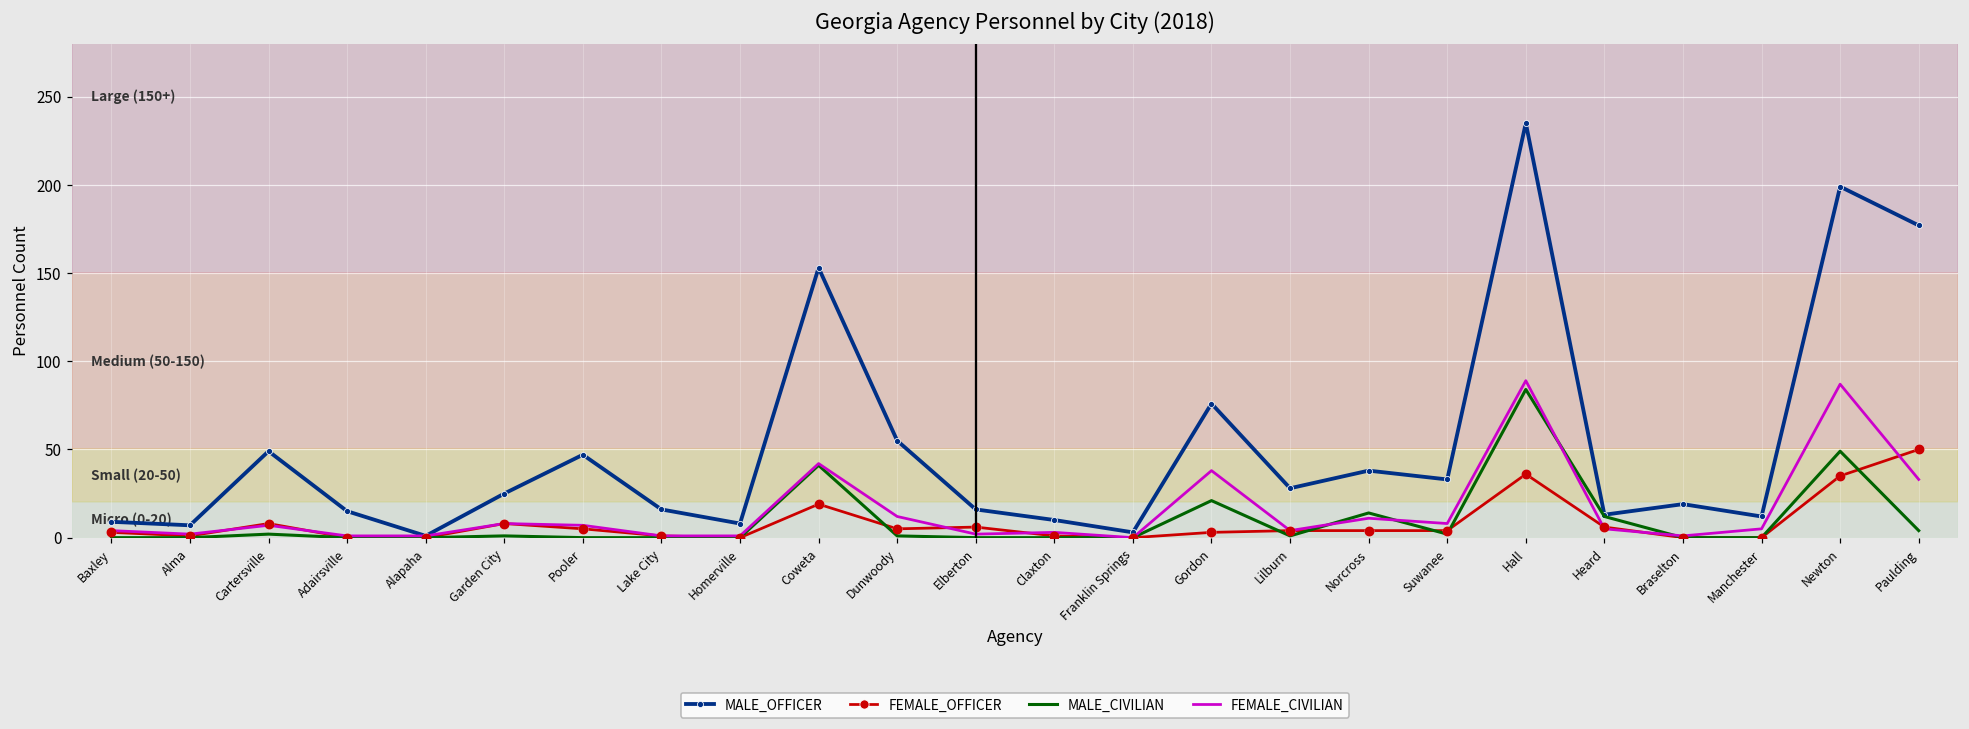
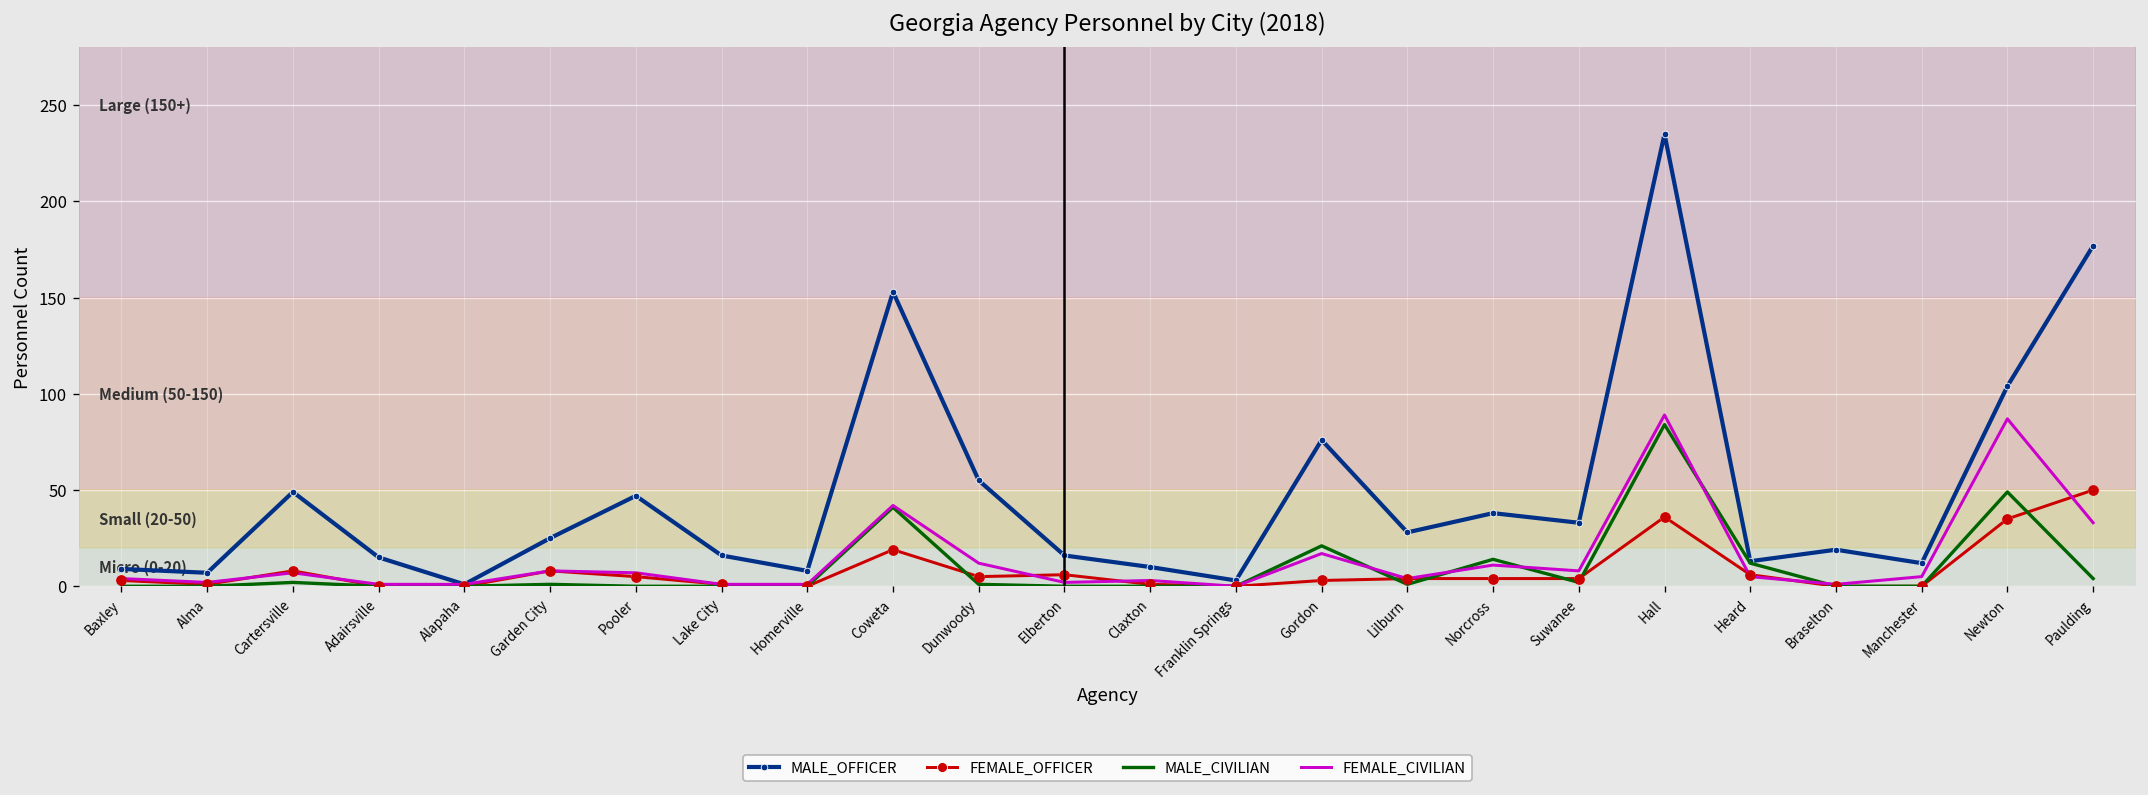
  {
    "MALE_OFFICER": {
      "Alma": 7,
      "Cartersville": 49,
      "Adairsville": 15,
      "Garden City": 25,
      "Pooler": 47,
      "Lake City": 16,
      "Homerville": 8,
      "Coweta": 153,
      "Dunwoody": 55,
      "Elberton": 16,
      "Claxton": 10,
      "Franklin Springs": 3,
      "Gordon": 76,
      "Lilburn": 28,
      "Norcross": 38,
      "Suwanee": 33,
      "Hall": 235,
      "Braselton": 19,
      "Manchester": 12,
-     "Newton": 199,
+     "Newton": 104,
      "Paulding": 177
    },
    "FEMALE_OFFICER": {
      "Pooler": 5,
      "Coweta": 19,
      "Dunwoody": 5,
      "Elberton": 6,
      "Gordon": 3,
      "Norcross": 4,
      "Suwanee": 4,
      "Hall": 36,
      "Newton": 35,
      "Paulding": 50
    },
    "MALE_CIVILIAN": {
      "Cartersville": 2,
      "Garden City": 1,
      "Pooler": 0,
      "Dunwoody": 1,
      "Elberton": 0,
      "Gordon": 21,
      "Lilburn": 1,
      "Norcross": 14,
      "Suwanee": 2,
      "Hall": 84,
      "Newton": 49,
      "Paulding": 4
    },
    "FEMALE_CIVILIAN": {
      "Pooler": 7,
      "Dunwoody": 12,
      "Elberton": 2,
      "Claxton": 3,
-     "Gordon": 38,
+     "Gordon": 17,
      "Norcross": 11,
      "Suwanee": 8,
      "Hall": 89,
      "Manchester": 5,
      "Newton": 87,
      "Paulding": 33
    }
  }
